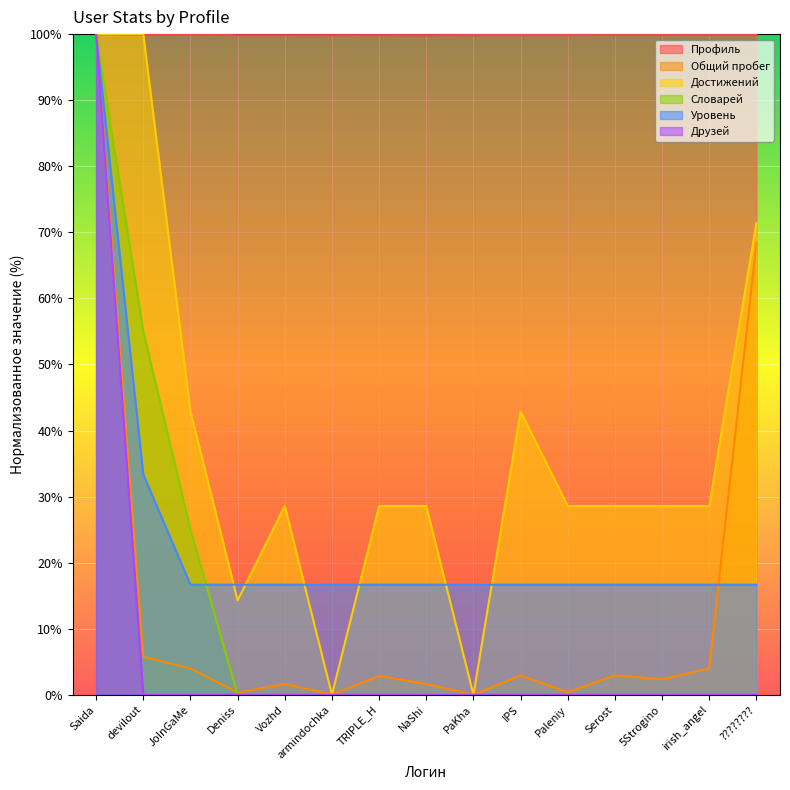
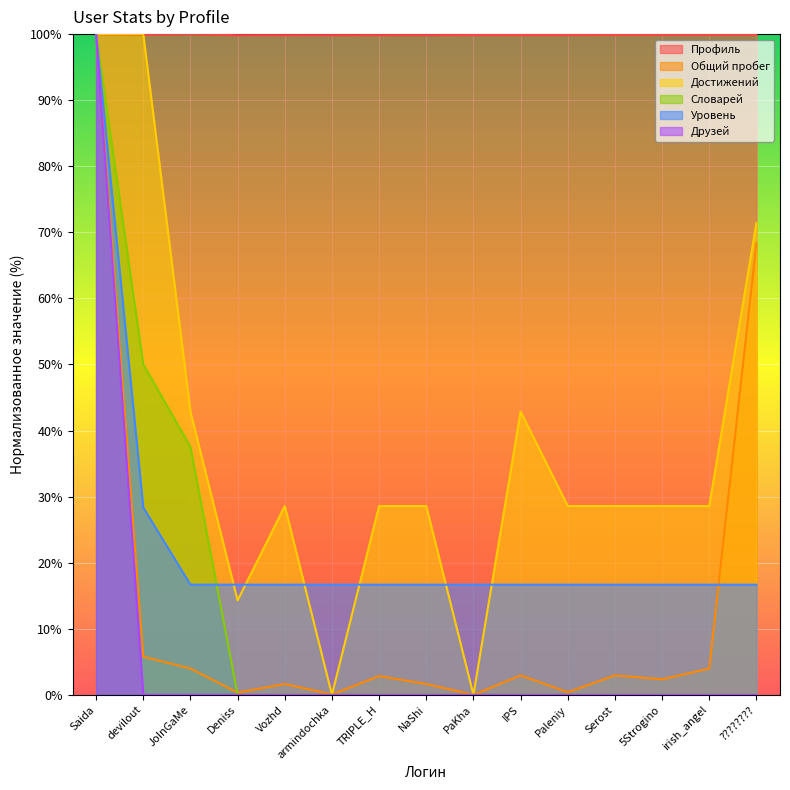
  {
    "Профиль": {
      "JoInGaMe": "100%",
      "Deniss": "100%",
      "Vozhd": "100%",
      "armindochka": "100%",
      "TRIPLE_H": "100%",
      "NaShi": "100%",
      "PaKha": "100%",
      "IPS": "100%",
      "Paleniy": "100%",
      "Serost": "100%",
      "5Strogino": "100%",
      "irish_angel": "100%",
      "????????": "100%"
    },
    "Словарей": {
-     "devilout": "55%",
-     "JoInGaMe": "25%"
+     "devilout": "50%",
+     "JoInGaMe": "38%"
    },
    "Уровень": {
-     "devilout": "33%",
+     "devilout": "28%",
      "JoInGaMe": "17%",
      "Deniss": "17%",
      "Vozhd": "17%",
      "armindochka": "17%",
      "TRIPLE_H": "17%",
      "NaShi": "17%",
      "PaKha": "17%",
      "IPS": "17%",
      "Paleniy": "17%",
      "Serost": "17%",
      "5Strogino": "17%",
      "irish_angel": "17%",
      "????????": "17%"
    },
    "Друзей": {
      "devilout": "0%",
      "JoInGaMe": "0%"
    }
  }
